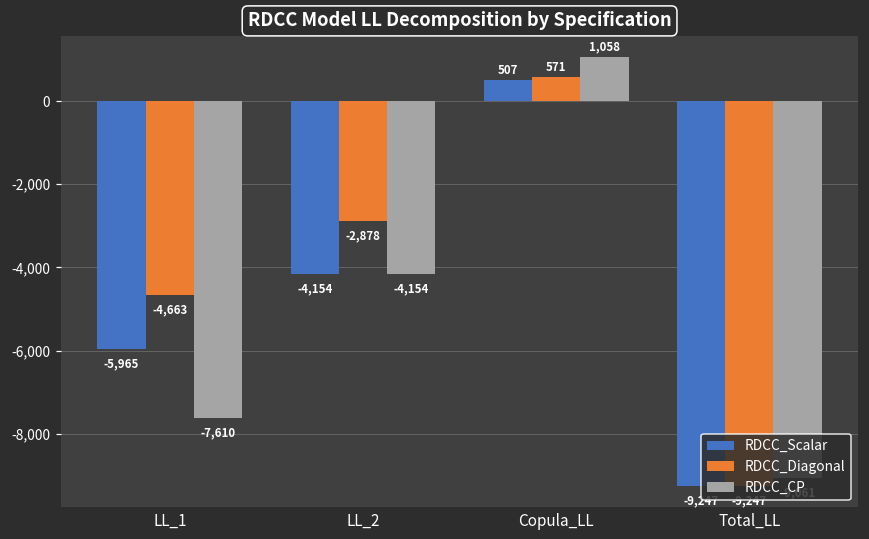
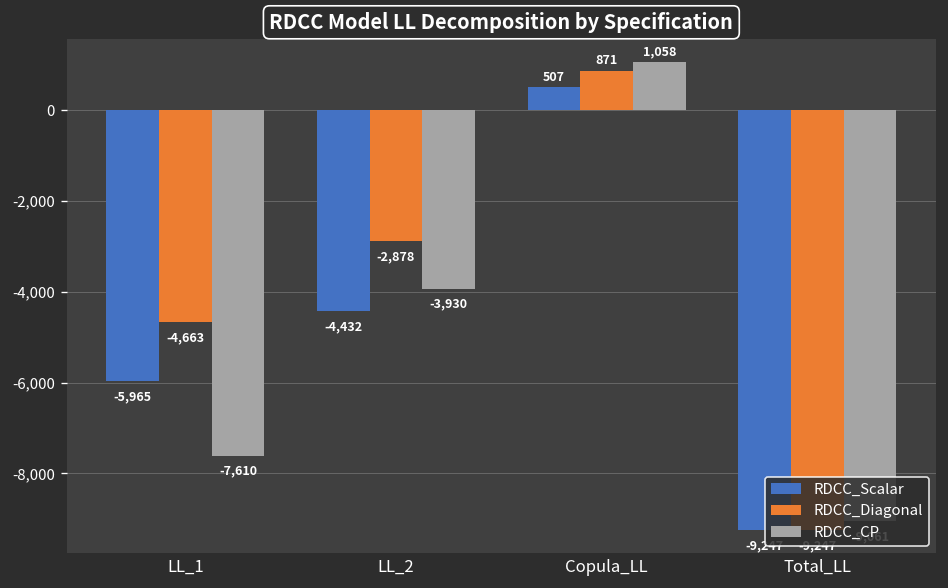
  {
    "RDCC_Scalar": {
      "LL_1": "-5,965",
-     "LL_2": "-4,154",
+     "LL_2": "-4,432",
      "Copula_LL": "507"
    },
    "RDCC_Diagonal": {
      "LL_1": "-4,663",
      "LL_2": "-2,878",
-     "Copula_LL": "571"
+     "Copula_LL": "871"
    },
    "RDCC_CP": {
      "LL_1": "-7,610",
-     "LL_2": "-4,154",
+     "LL_2": "-3,930",
      "Copula_LL": "1,058"
    }
  }
